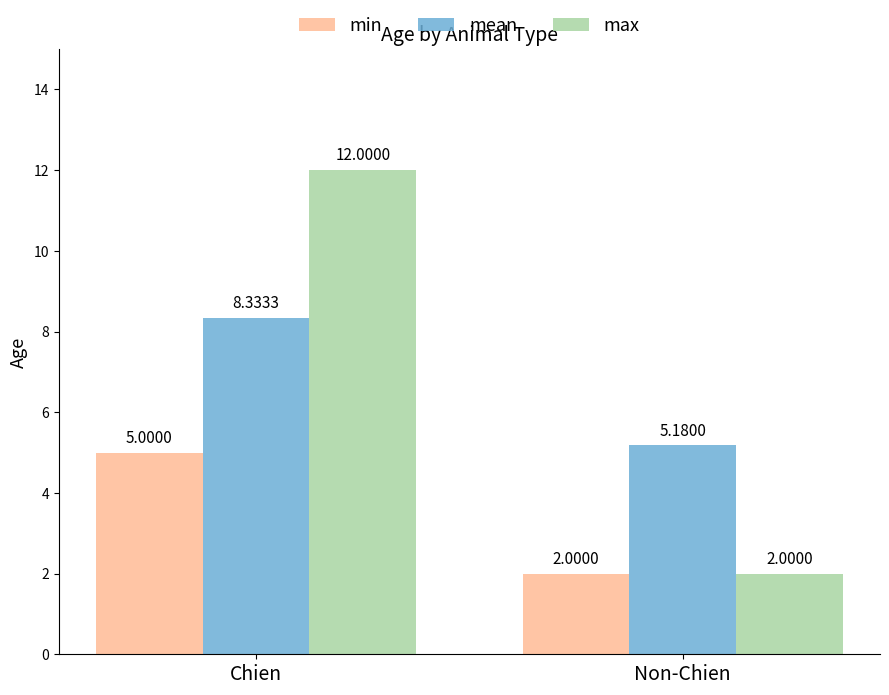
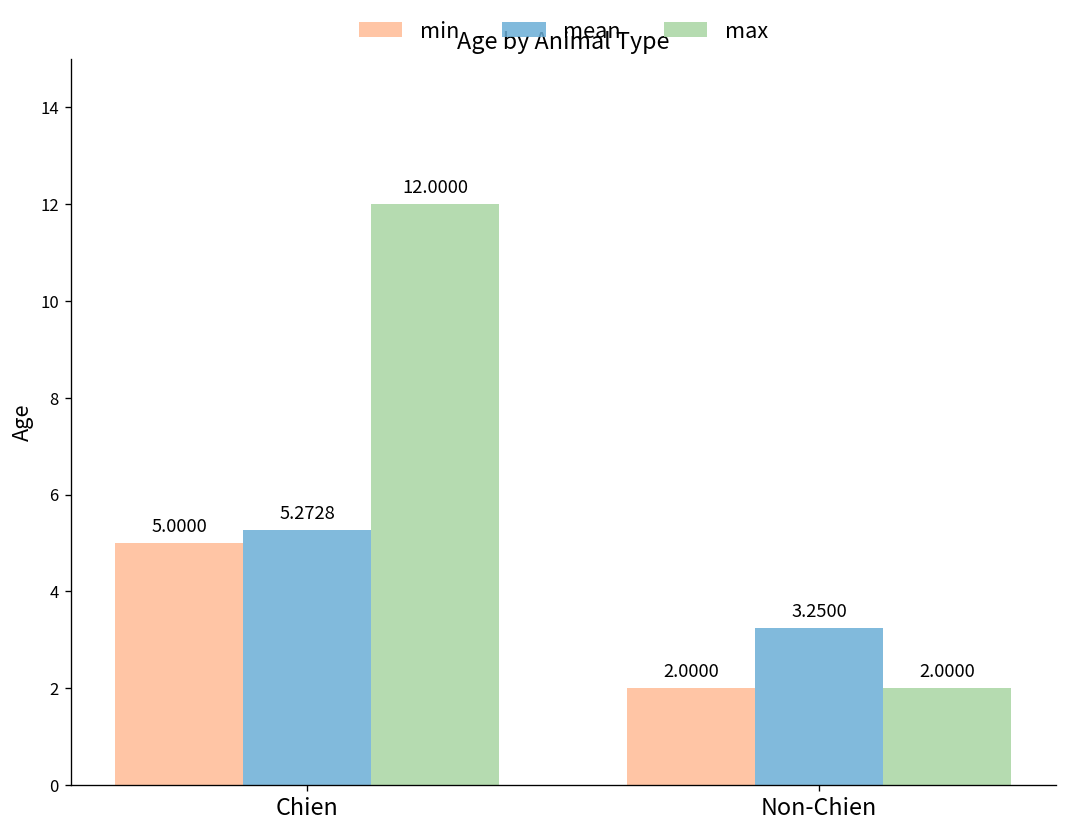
  {
    "min": {
      "Chien": 5.0000,
      "Non-Chien": 2.0000
    },
    "mean": {
-     "Chien": 8.3333,
-     "Non-Chien": 5.1800
+     "Chien": 5.2728,
+     "Non-Chien": 3.2500
    },
    "max": {
      "Chien": 12.0000,
      "Non-Chien": 2.0000
    }
  }
